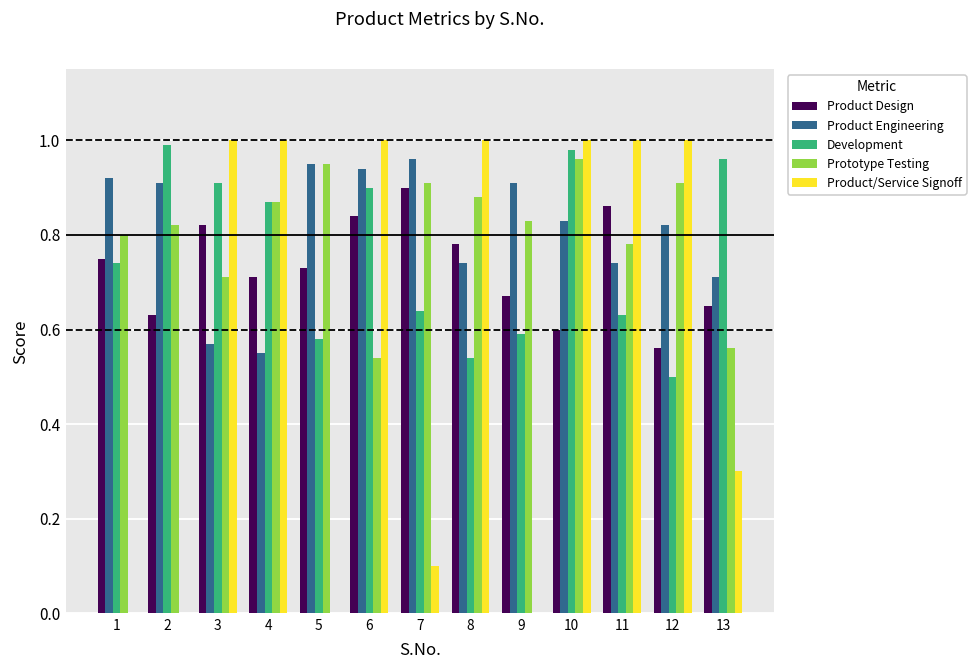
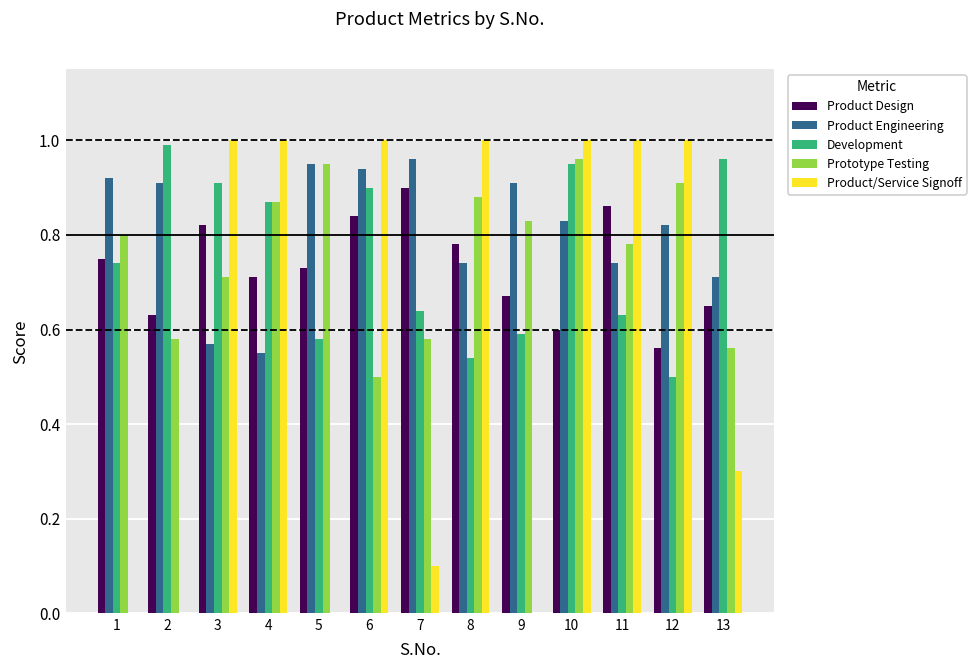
  {
    "Product Design": {
      "1": 0.75,
      "2": 0.63,
      "3": 0.82,
      "4": 0.71,
      "5": 0.73,
      "6": 0.84,
      "7": 0.90,
      "8": 0.78,
      "9": 0.67,
      "10": 0.60,
      "11": 0.86,
      "12": 0.56,
      "13": 0.65
    },
    "Product Engineering": {
      "1": 0.92,
      "2": 0.91,
      "3": 0.57,
      "4": 0.55,
      "5": 0.95,
      "6": 0.94,
      "7": 0.96,
      "8": 0.74,
      "9": 0.91,
      "10": 0.83,
      "11": 0.74,
      "12": 0.82,
      "13": 0.71
    },
    "Development": {
      "1": 0.74,
      "2": 0.99,
      "3": 0.91,
      "4": 0.87,
      "5": 0.58,
      "6": 0.90,
      "7": 0.64,
      "8": 0.54,
      "9": 0.59,
-     "10": 0.98,
+     "10": 0.95,
      "11": 0.63,
      "12": 0.50,
      "13": 0.96
    },
    "Prototype Testing": {
      "1": 0.80,
-     "2": 0.82,
+     "2": 0.58,
      "3": 0.71,
      "4": 0.87,
      "5": 0.95,
-     "6": 0.54,
-     "7": 0.91,
+     "6": 0.50,
+     "7": 0.58,
      "8": 0.88,
      "9": 0.83,
      "10": 0.96,
      "11": 0.78,
      "12": 0.91,
      "13": 0.56
    },
    "Product/Service Signoff": {
      "1": 0.00,
      "2": 0.00,
      "3": 1.00,
      "4": 1.00,
      "5": 0.00,
      "6": 1.00,
      "7": 0.10,
      "8": 1.00,
      "9": 0.00,
      "10": 1.00,
      "11": 1.00,
      "12": 1.00,
      "13": 0.30
    }
  }
